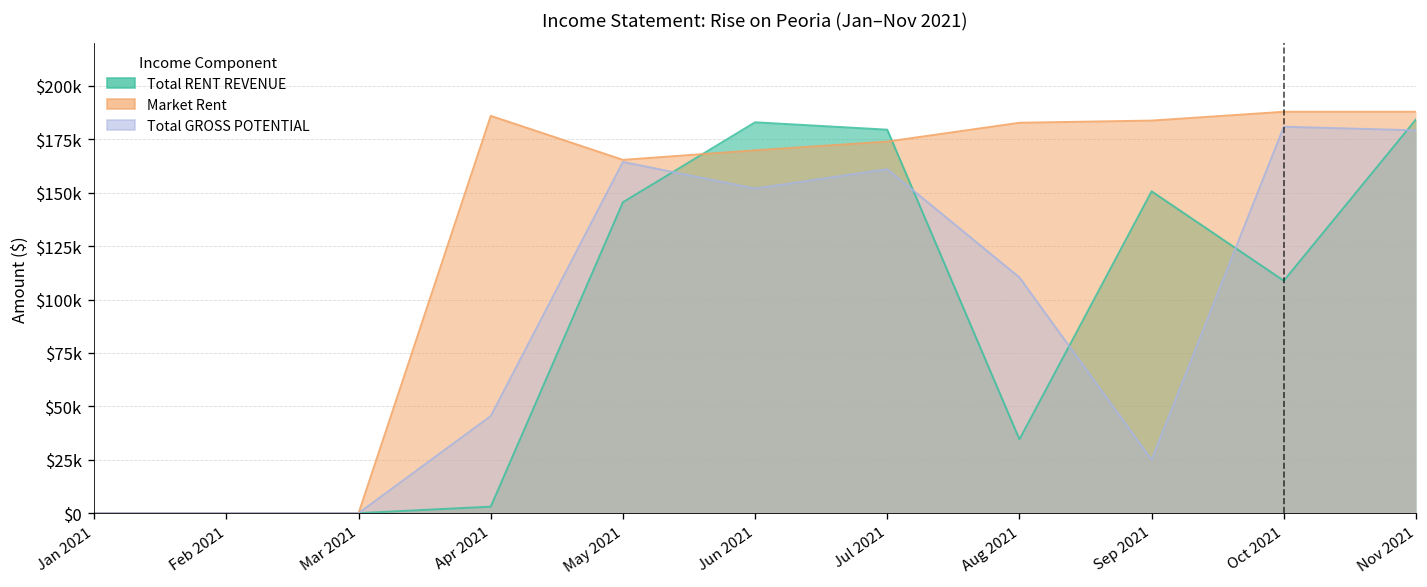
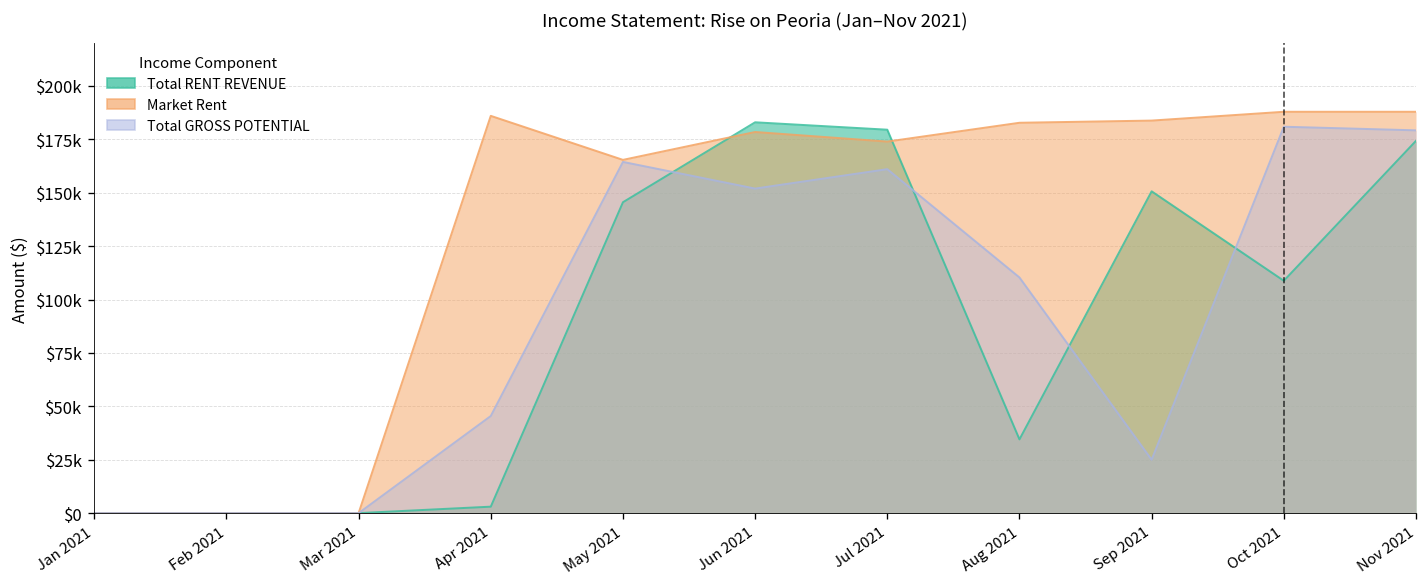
  {
    "Total RENT REVENUE": {
      "Apr 2021": "$3000",
      "May 2021": "$146000",
      "Jun 2021": "$183000",
      "Jul 2021": "$180000",
      "Aug 2021": "$35000",
      "Sep 2021": "$151000",
      "Oct 2021": "$109000",
-     "Nov 2021": "$184000"
+     "Nov 2021": "$174000"
    },
    "Market Rent": {
      "Apr 2021": "$186000",
-     "Jun 2021": "$170000",
+     "Jun 2021": "$178000",
      "Jul 2021": "$174000",
      "Aug 2021": "$183000",
      "Sep 2021": "$184000",
      "Oct 2021": "$188000",
      "Nov 2021": "$188000"
    },
    "Total GROSS POTENTIAL": {
      "Apr 2021": "$45000",
      "Jun 2021": "$152000",
      "Jul 2021": "$161000",
      "Aug 2021": "$110000",
      "Sep 2021": "$25000",
      "Oct 2021": "$181000",
      "Nov 2021": "$179000"
    }
  }
